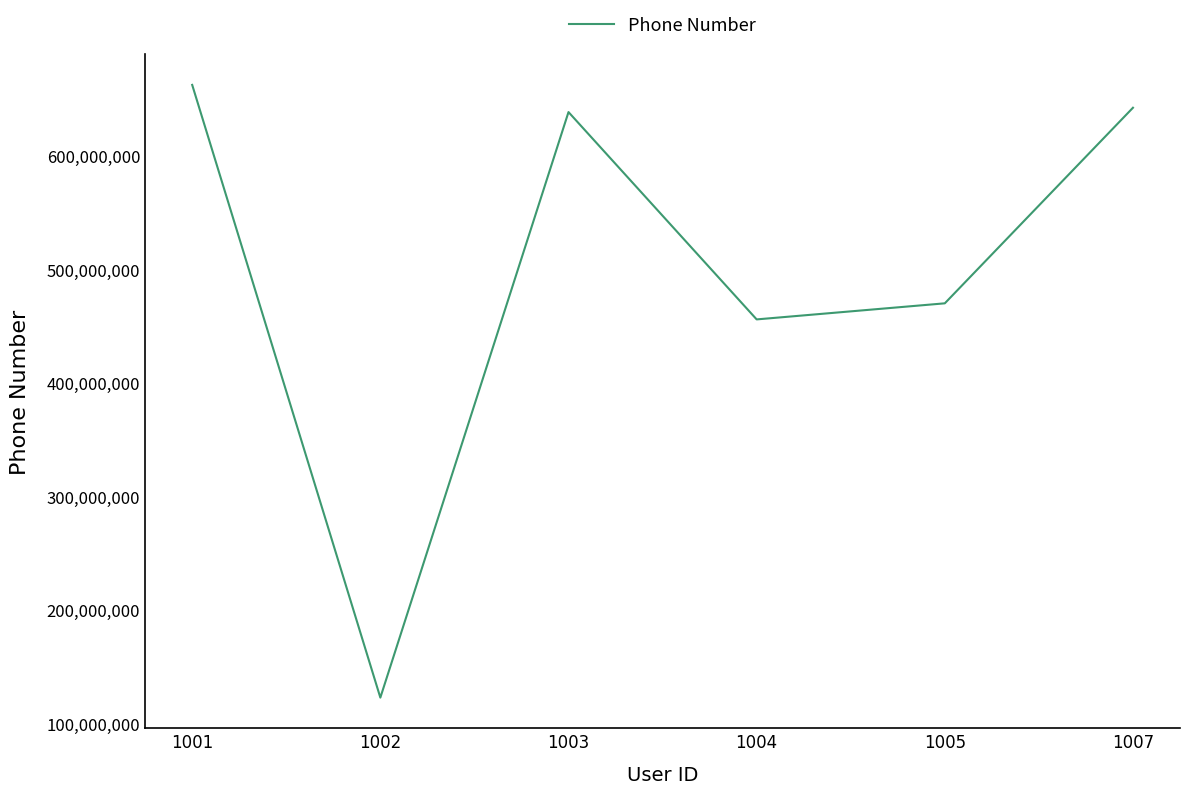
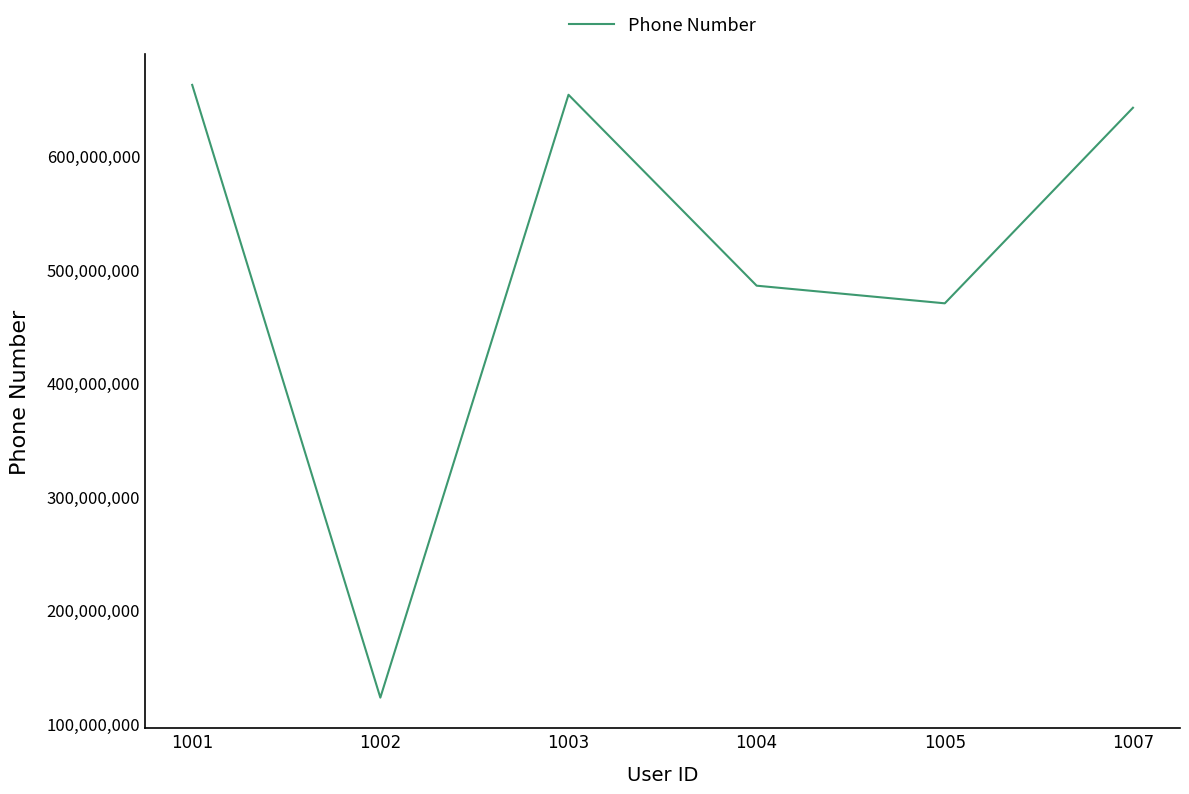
  {
    "1001": "663,000,000",
    "1002": "123,000,000",
-   "1003": "639,000,000",
-   "1004": "456,000,000",
+   "1003": "654,000,000",
+   "1004": "486,000,000",
    "1005": "470,000,000",
    "1007": "642,000,000"
  }
